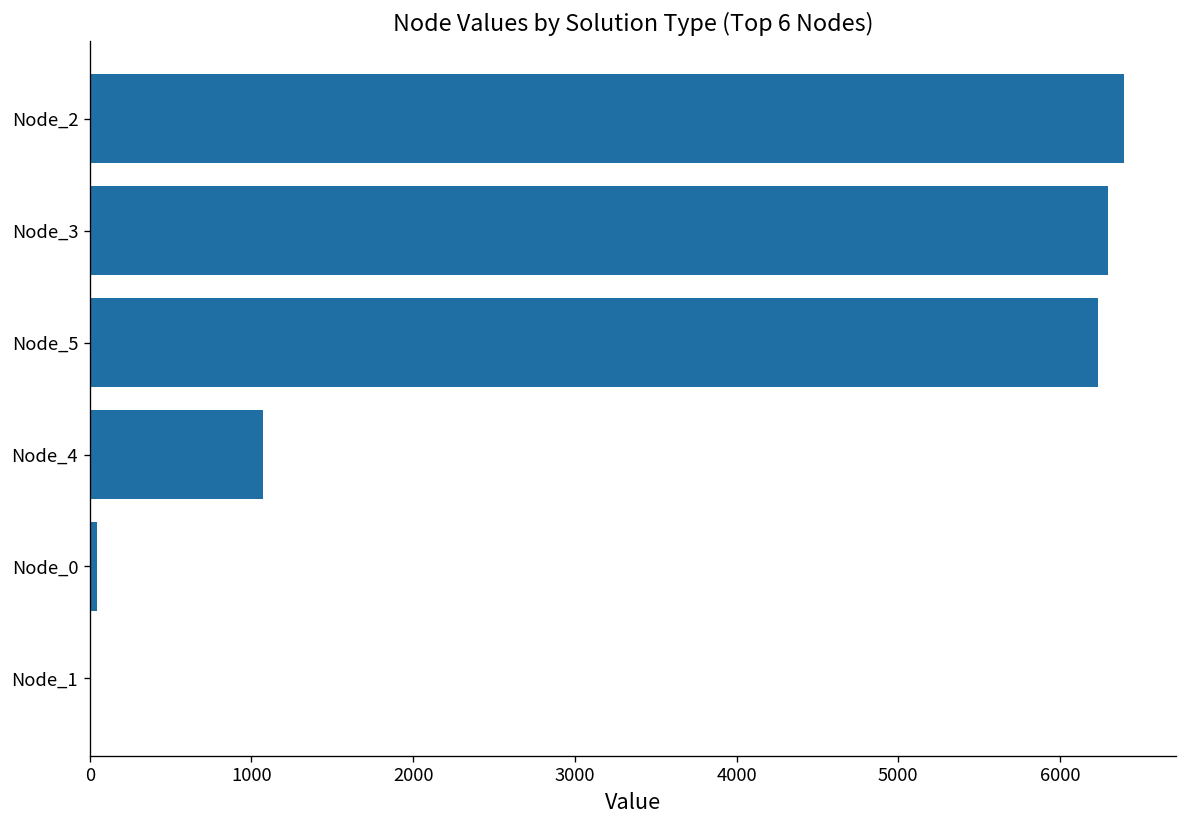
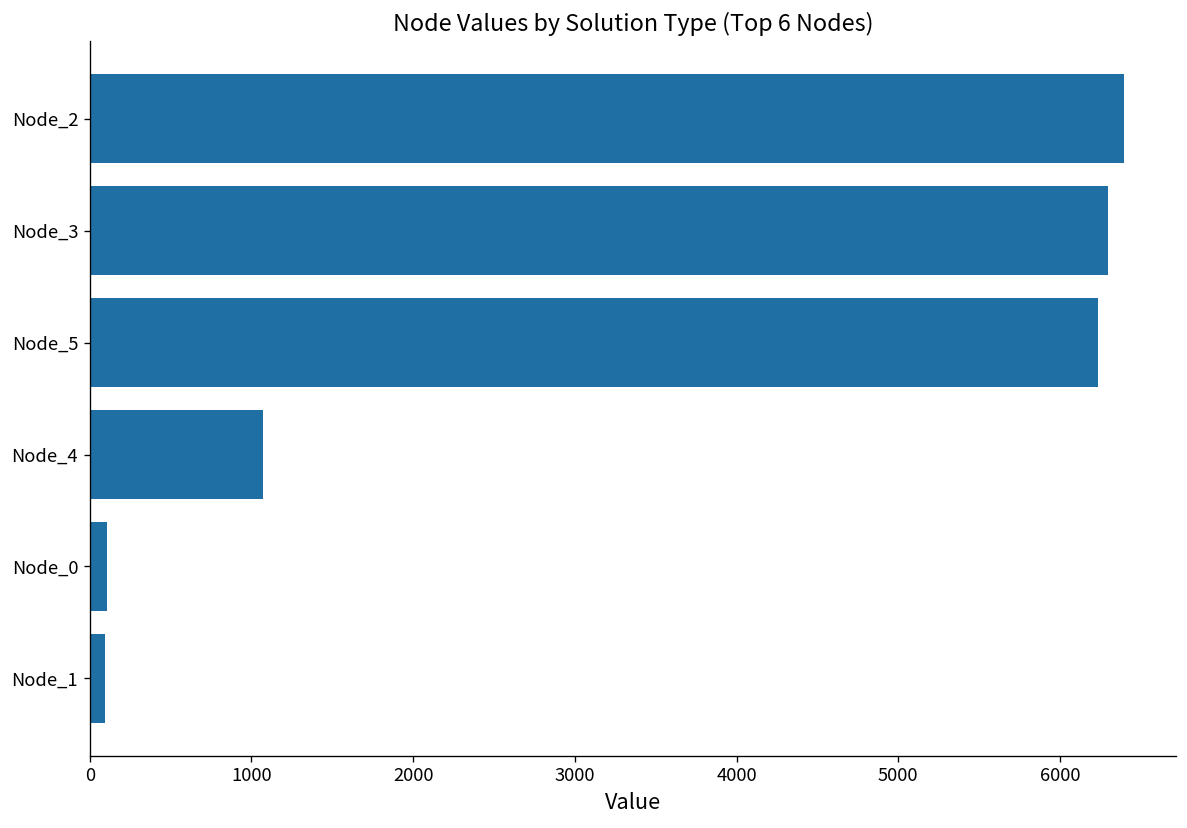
  {
    "Node_2": 6400,
    "Node_3": 6300,
    "Node_5": 6230,
    "Node_4": 1070,
-   "Node_0": 40,
-   "Node_1": 10
+   "Node_0": 110,
+   "Node_1": 90
  }
